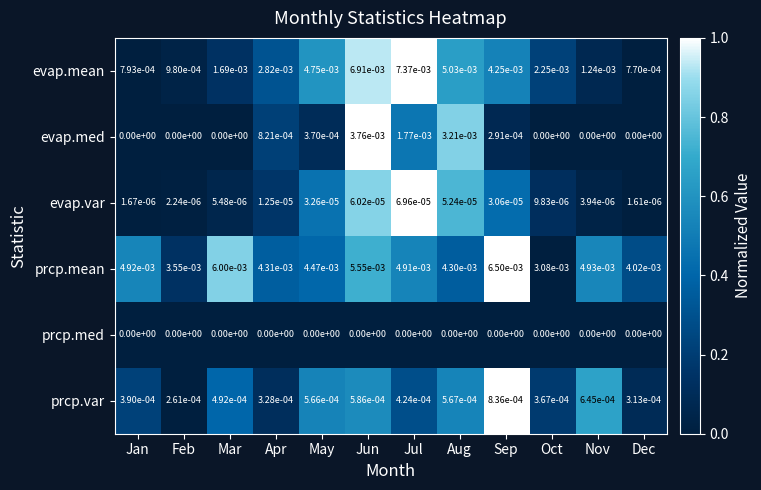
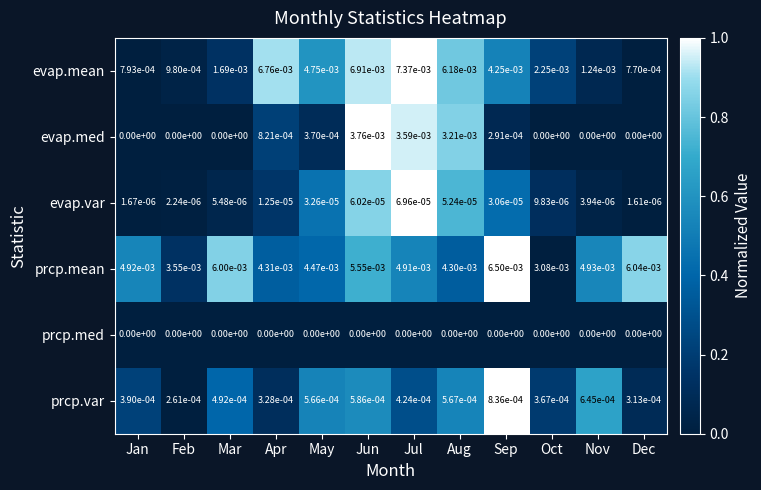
  {
    "evap.mean": {
      "Jan": "7.93e-04",
      "Feb": "9.80e-04",
      "Mar": "1.69e-03",
-     "Apr": "2.82e-03",
+     "Apr": "6.76e-03",
      "May": "4.75e-03",
      "Jun": "6.91e-03",
      "Jul": "7.37e-03",
-     "Aug": "5.03e-03",
+     "Aug": "6.18e-03",
      "Sep": "4.25e-03",
      "Oct": "2.25e-03",
      "Nov": "1.24e-03",
      "Dec": "7.70e-04"
    },
    "evap.med": {
      "Jan": "0.00e+00",
      "Feb": "0.00e+00",
      "Mar": "0.00e+00",
      "Apr": "8.21e-04",
      "May": "3.70e-04",
      "Jun": "3.76e-03",
-     "Jul": "1.77e-03",
+     "Jul": "3.59e-03",
      "Aug": "3.21e-03",
      "Sep": "2.91e-04",
      "Oct": "0.00e+00",
      "Nov": "0.00e+00",
      "Dec": "0.00e+00"
    },
    "evap.var": {
      "Jan": "1.67e-06",
      "Feb": "2.24e-06",
      "Mar": "5.48e-06",
      "Apr": "1.25e-05",
      "May": "3.26e-05",
      "Jun": "6.02e-05",
      "Jul": "6.96e-05",
      "Aug": "5.24e-05",
      "Sep": "3.06e-05",
      "Oct": "9.83e-06",
      "Nov": "3.94e-06",
      "Dec": "1.61e-06"
    },
    "prcp.mean": {
      "Jan": "4.92e-03",
      "Feb": "3.55e-03",
      "Mar": "6.00e-03",
      "Apr": "4.31e-03",
      "May": "4.47e-03",
      "Jun": "5.55e-03",
      "Jul": "4.91e-03",
      "Aug": "4.30e-03",
      "Sep": "6.50e-03",
      "Oct": "3.08e-03",
      "Nov": "4.93e-03",
-     "Dec": "4.02e-03"
+     "Dec": "6.04e-03"
    },
    "prcp.med": {
      "Jan": "0.00e+00",
      "Feb": "0.00e+00",
      "Mar": "0.00e+00",
      "Apr": "0.00e+00",
      "May": "0.00e+00",
      "Jun": "0.00e+00",
      "Jul": "0.00e+00",
      "Aug": "0.00e+00",
      "Sep": "0.00e+00",
      "Oct": "0.00e+00",
      "Nov": "0.00e+00",
      "Dec": "0.00e+00"
    },
    "prcp.var": {
      "Jan": "3.90e-04",
      "Feb": "2.61e-04",
      "Mar": "4.92e-04",
      "Apr": "3.28e-04",
      "May": "5.66e-04",
      "Jun": "5.86e-04",
      "Jul": "4.24e-04",
      "Aug": "5.67e-04",
      "Sep": "8.36e-04",
      "Oct": "3.67e-04",
      "Nov": "6.45e-04",
      "Dec": "3.13e-04"
    }
  }
